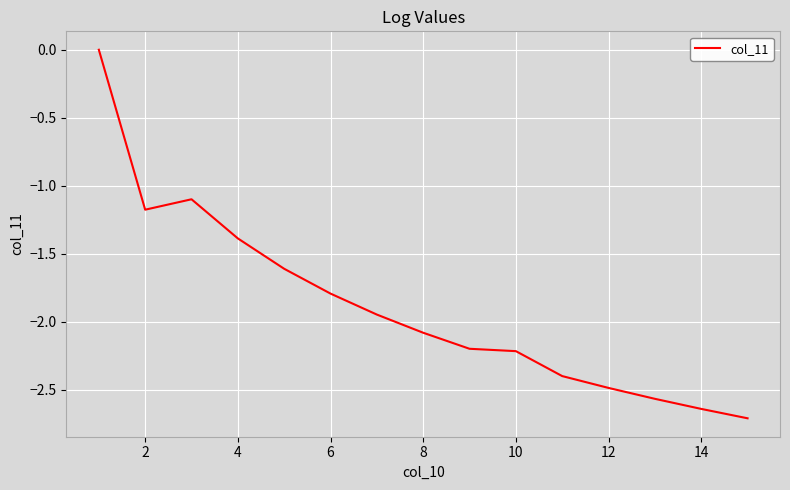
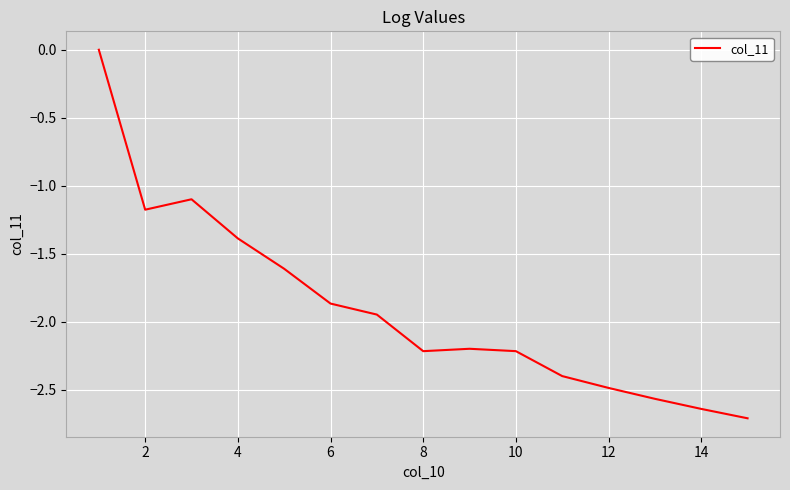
  {
    "2": -1.18,
    "4": -1.39,
-   "6": -1.79,
-   "8": -2.08,
+   "6": -1.87,
+   "8": -2.21,
    "10": -2.21,
    "12": -2.48,
    "14": -2.64
  }
